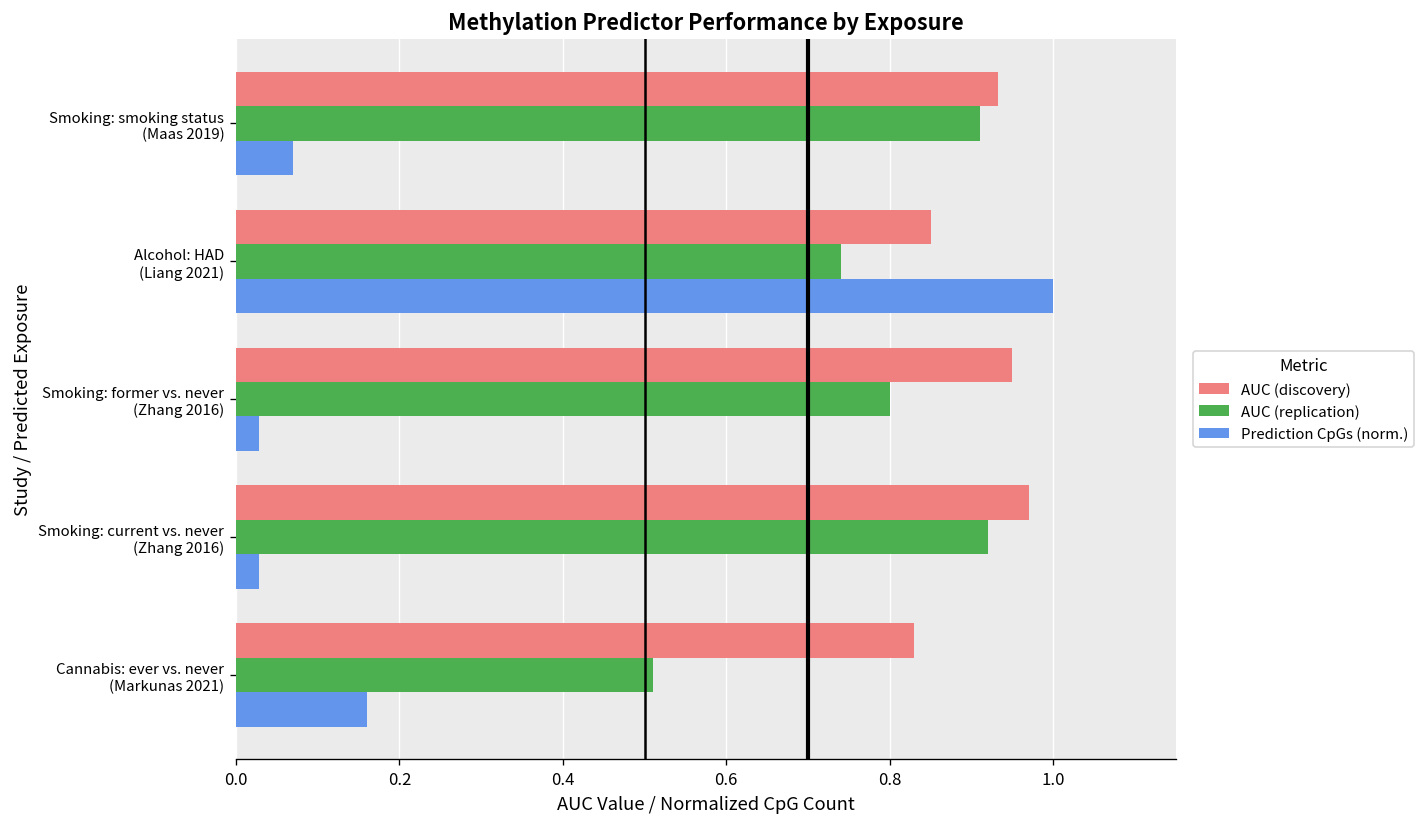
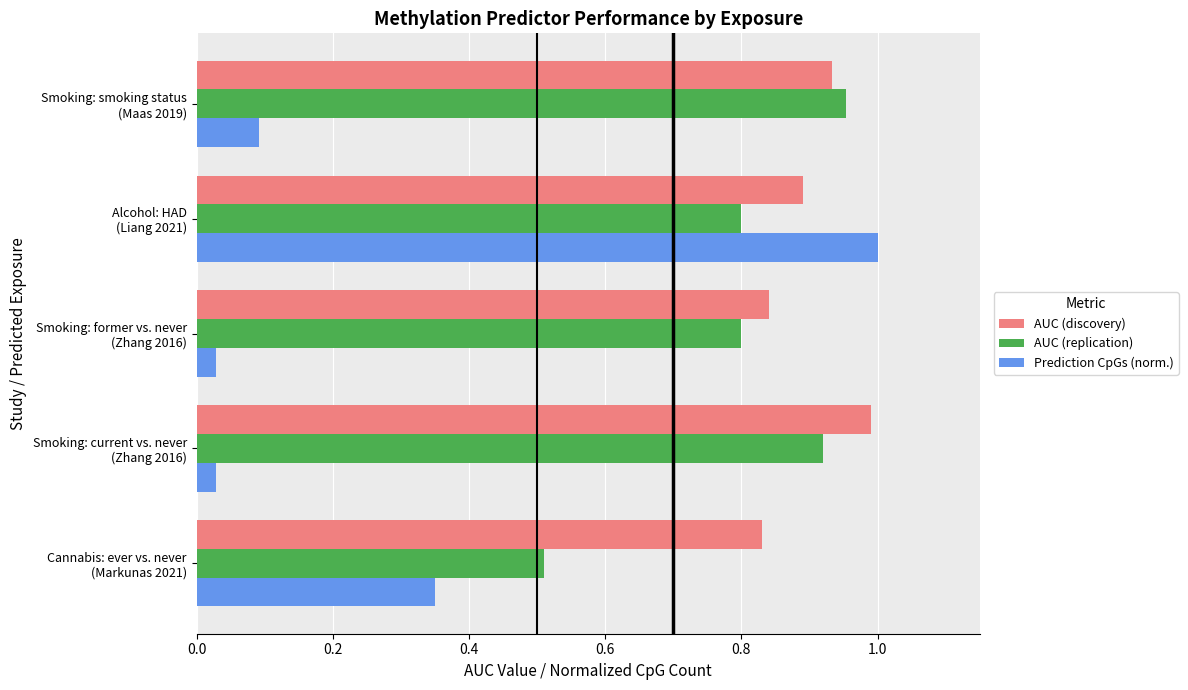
  {
    "AUC (discovery)": {
      "Smoking: smoking status (Maas 2019)": 0.93,
-     "Alcohol: HAD (Liang 2021)": 0.85,
-     "Smoking: former vs. never (Zhang 2016)": 0.95,
-     "Smoking: current vs. never (Zhang 2016)": 0.97,
+     "Alcohol: HAD (Liang 2021)": 0.89,
+     "Smoking: former vs. never (Zhang 2016)": 0.84,
+     "Smoking: current vs. never (Zhang 2016)": 0.99,
      "Cannabis: ever vs. never (Markunas 2021)": 0.83
    },
    "AUC (replication)": {
-     "Smoking: smoking status (Maas 2019)": 0.91,
-     "Alcohol: HAD (Liang 2021)": 0.74,
+     "Smoking: smoking status (Maas 2019)": 0.95,
+     "Alcohol: HAD (Liang 2021)": 0.80,
      "Smoking: former vs. never (Zhang 2016)": 0.80,
      "Smoking: current vs. never (Zhang 2016)": 0.92,
      "Cannabis: ever vs. never (Markunas 2021)": 0.51
    },
    "Prediction CpGs (norm.)": {
-     "Smoking: smoking status (Maas 2019)": 0.07,
+     "Smoking: smoking status (Maas 2019)": 0.09,
      "Alcohol: HAD (Liang 2021)": 1.00,
      "Smoking: former vs. never (Zhang 2016)": 0.03,
      "Smoking: current vs. never (Zhang 2016)": 0.03,
-     "Cannabis: ever vs. never (Markunas 2021)": 0.16
+     "Cannabis: ever vs. never (Markunas 2021)": 0.35
    }
  }
